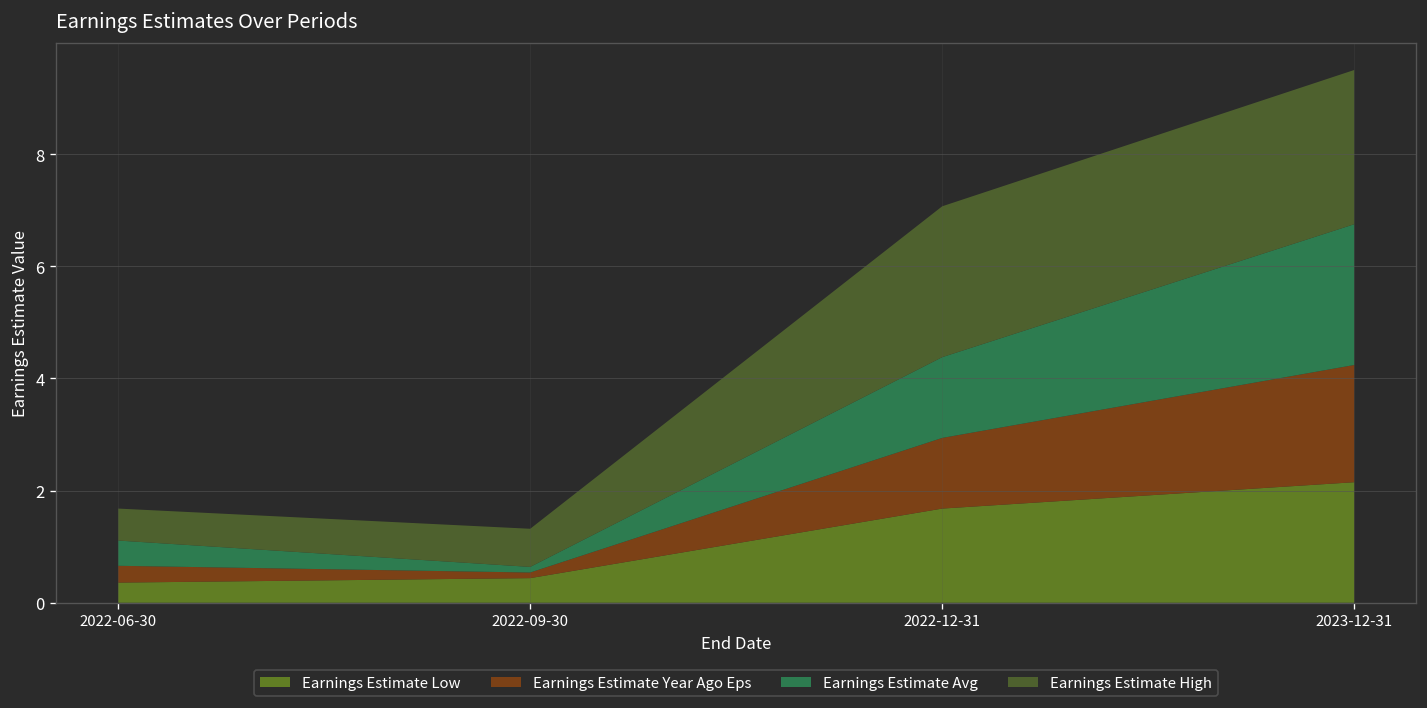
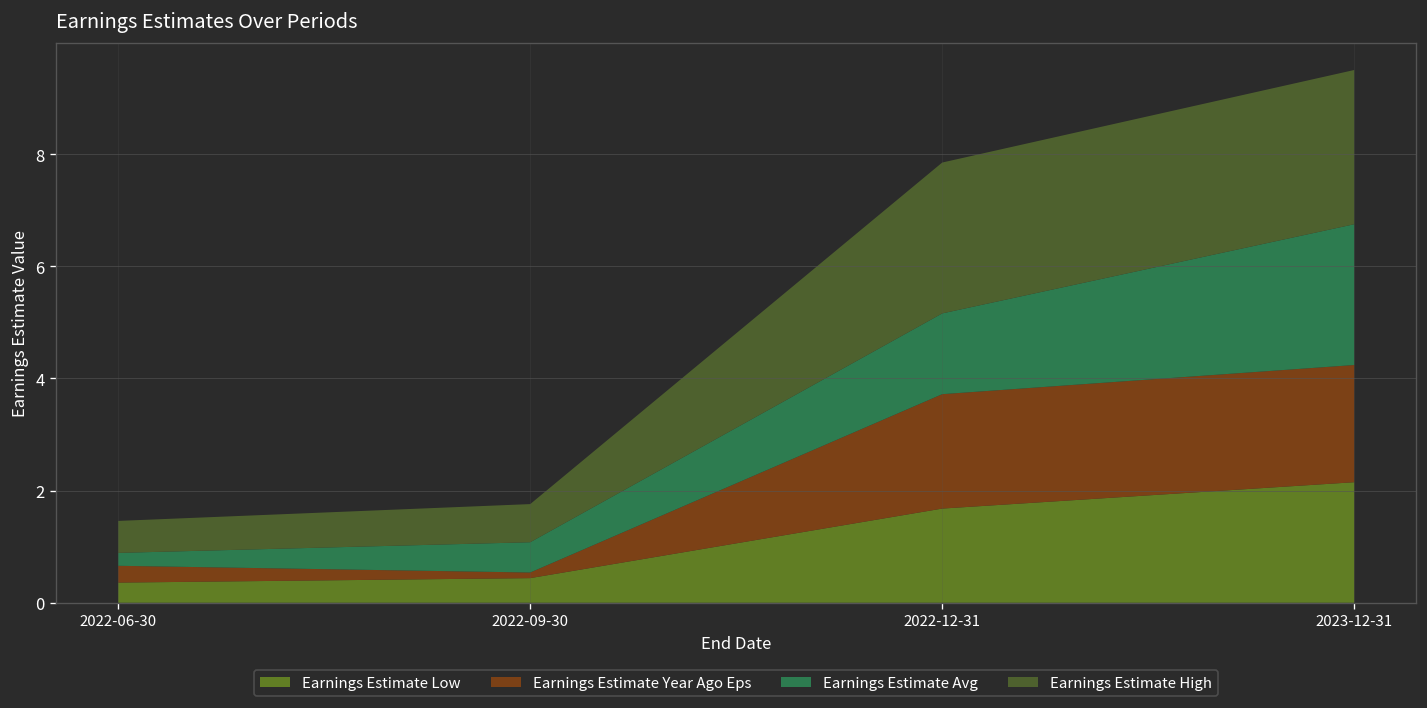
  {
    "Earnings Estimate Year Ago Eps": {
      "2022-06-30": 0.3,
      "2022-09-30": 0.1,
-     "2022-12-31": 1.3,
+     "2022-12-31": 2.0,
      "2023-12-31": 2.1
    },
    "Earnings Estimate Avg": {
-     "2022-06-30": 0.4,
-     "2022-09-30": 0.1,
+     "2022-06-30": 0.2,
+     "2022-09-30": 0.5,
      "2022-12-31": 1.4,
      "2023-12-31": 2.5
    }
  }
